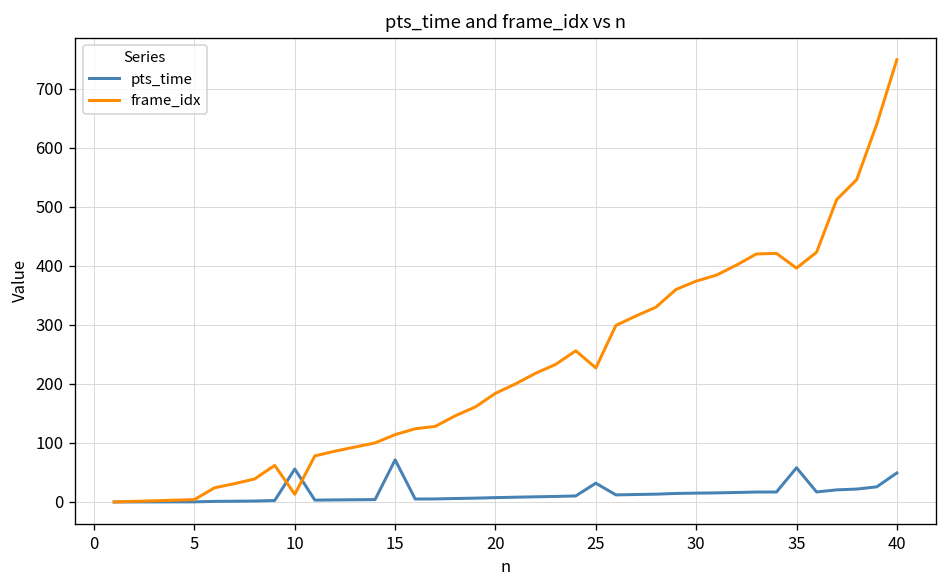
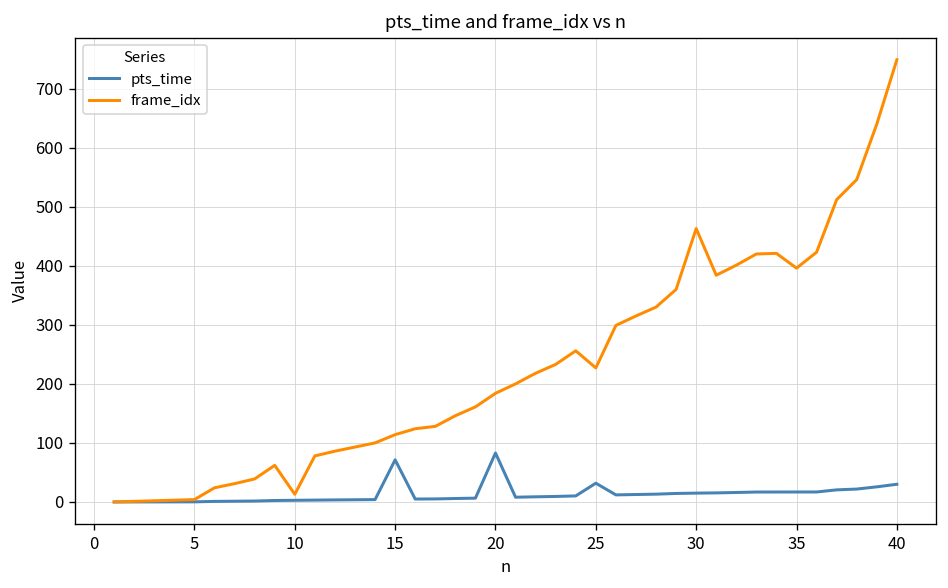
  {
    "pts_time": {
-     "10": 60,
+     "10": 0,
      "15": 70,
-     "20": 10,
+     "20": 80,
      "25": 30,
      "30": 10,
-     "35": 60,
-     "40": 50
+     "35": 20,
+     "40": 30
    },
    "frame_idx": {
      "10": 10,
      "15": 110,
      "20": 180,
      "25": 230,
-     "30": 370,
+     "30": 460,
      "35": 400,
      "40": 750
    }
  }
